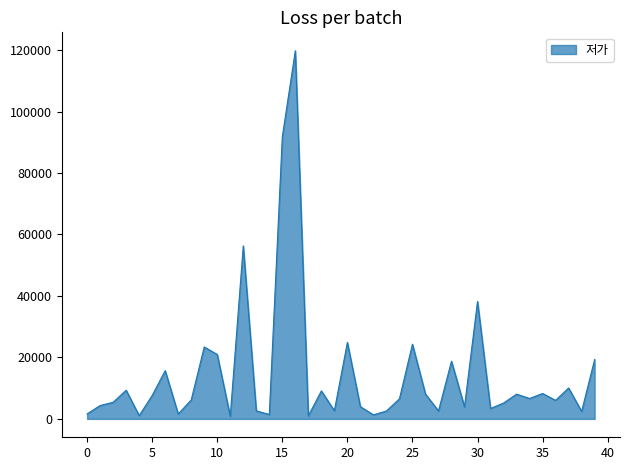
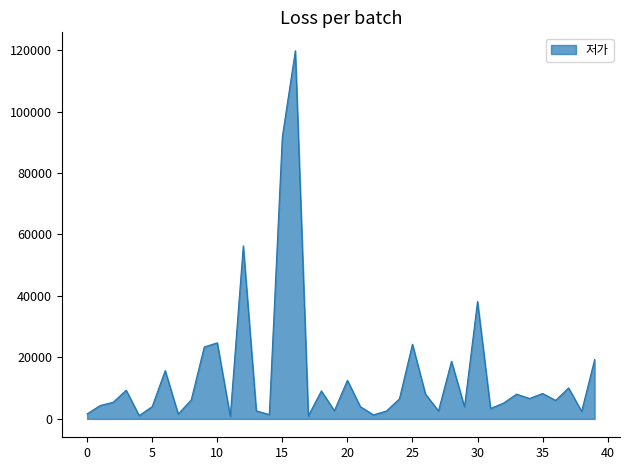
  {
    "0": 2000,
-   "5": 8000,
-   "10": 21000,
+   "5": 4000,
+   "10": 25000,
    "15": 92000,
-   "20": 25000,
+   "20": 13000,
    "25": 24000,
    "30": 38000,
    "35": 8000
  }
